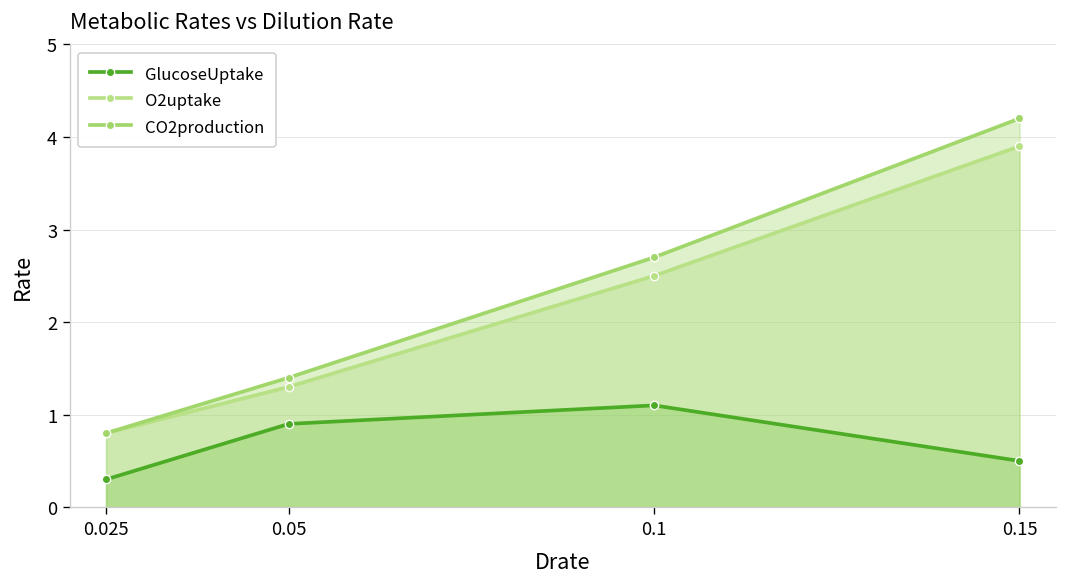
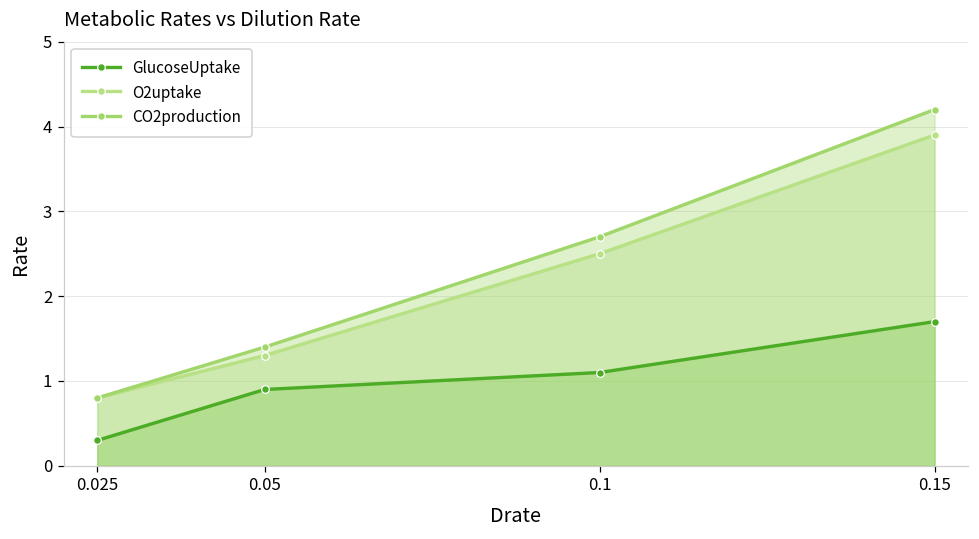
  {
    "GlucoseUptake": {
      "0.025": 0.3,
      "0.05": 0.9,
      "0.1": 1.1,
-     "0.15": 0.5
+     "0.15": 1.7
    }
  }
